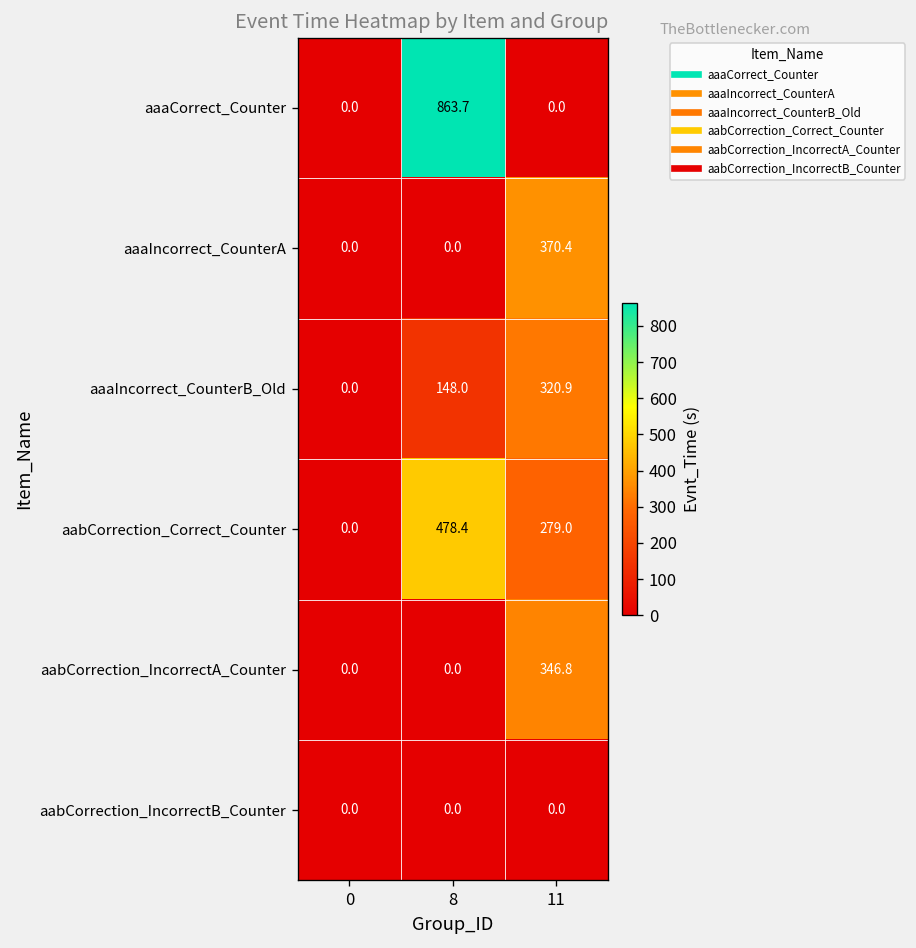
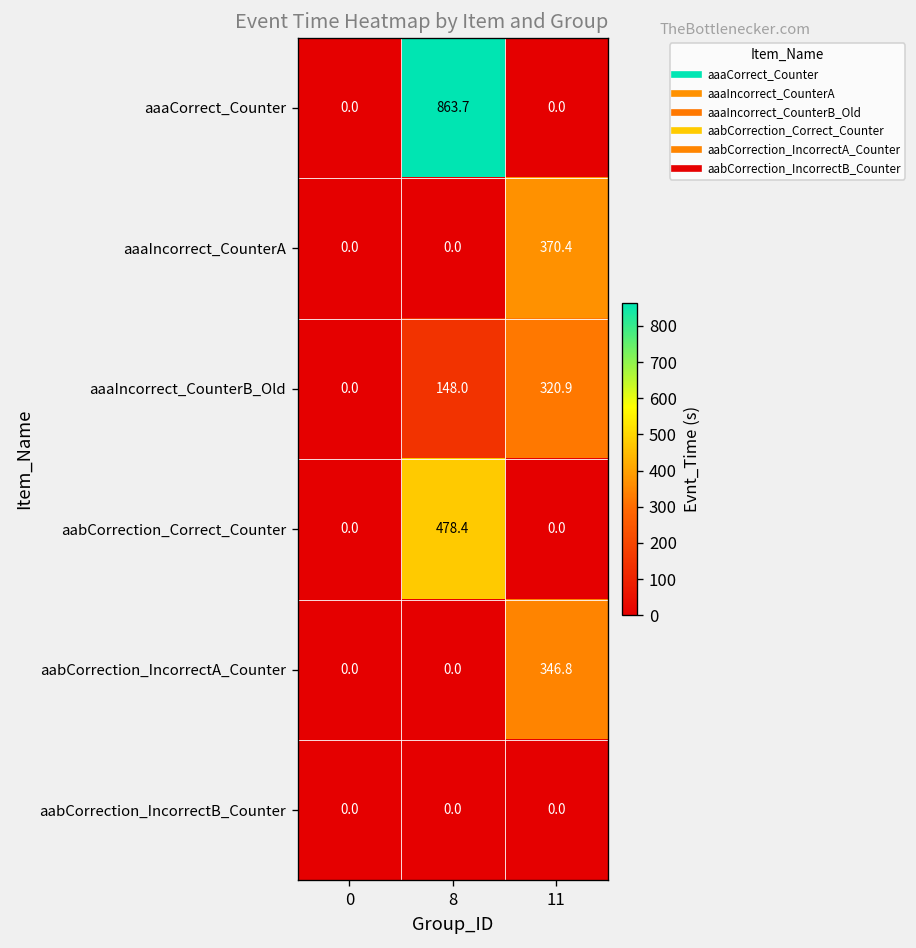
  {
    "aaaCorrect_Counter": {
      "0": 0.0,
      "8": 863.7,
      "11": 0.0
    },
    "aaaIncorrect_CounterA": {
      "0": 0.0,
      "8": 0.0,
      "11": 370.4
    },
    "aaaIncorrect_CounterB_Old": {
      "0": 0.0,
      "8": 148.0,
      "11": 320.9
    },
    "aabCorrection_Correct_Counter": {
      "0": 0.0,
      "8": 478.4,
-     "11": 279.0
+     "11": 0.0
    },
    "aabCorrection_IncorrectA_Counter": {
      "0": 0.0,
      "8": 0.0,
      "11": 346.8
    },
    "aabCorrection_IncorrectB_Counter": {
      "0": 0.0,
      "8": 0.0,
      "11": 0.0
    }
  }
